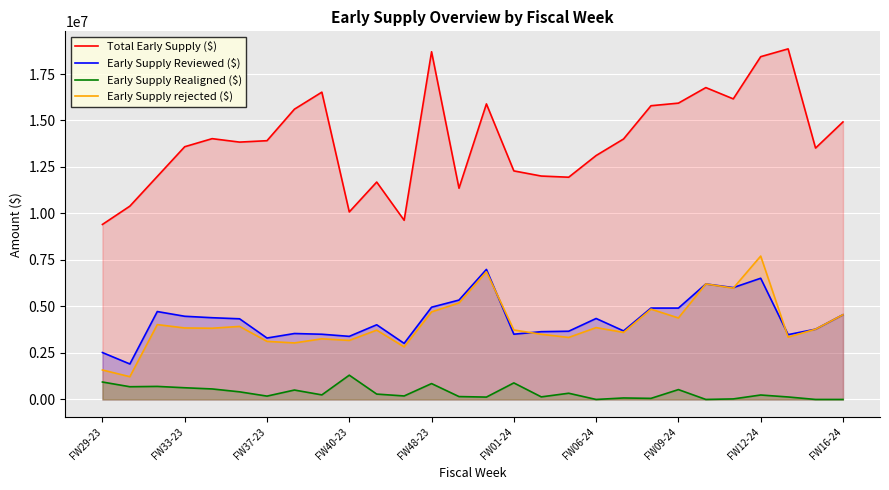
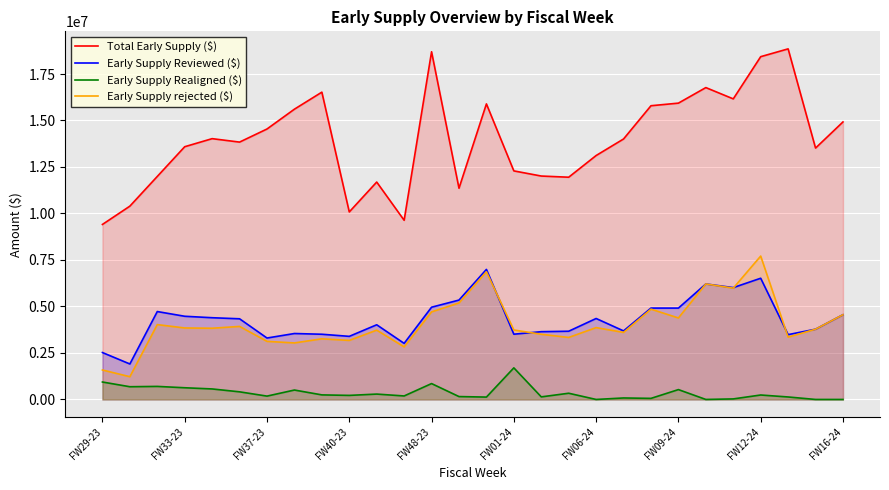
  {
    "Total Early Supply ($)": {
      "FW29-23": 9400000,
      "FW33-23": 13600000,
-     "FW37-23": 13900000,
+     "FW37-23": 14500000,
      "FW40-23": 10100000,
      "FW48-23": 18700000,
      "FW01-24": 12300000,
      "FW06-24": 13100000,
      "FW09-24": 15900000,
      "FW12-24": 18400000,
      "FW16-24": 14900000
    },
    "Early Supply Reviewed ($)": {
      "FW29-23": 2500000,
      "FW33-23": 4500000,
      "FW37-23": 3300000,
      "FW40-23": 3400000,
      "FW48-23": 5000000,
      "FW01-24": 3500000,
      "FW06-24": 4400000,
      "FW09-24": 4900000,
      "FW12-24": 6500000
    },
    "Early Supply Realigned ($)": {
      "FW29-23": 900000,
      "FW33-23": 600000,
      "FW37-23": 200000,
-     "FW40-23": 1300000,
+     "FW40-23": 200000,
      "FW48-23": 900000,
-     "FW01-24": 900000,
+     "FW01-24": 1700000,
      "FW06-24": 0,
      "FW09-24": 500000,
      "FW12-24": 200000,
      "FW16-24": 0
    },
    "Early Supply rejected ($)": {
      "FW29-23": 1600000,
      "FW33-23": 3800000,
      "FW37-23": 3100000,
      "FW40-23": 3200000,
      "FW48-23": 4700000,
      "FW01-24": 3700000,
      "FW06-24": 3900000,
      "FW09-24": 4400000,
      "FW12-24": 7700000
    }
  }
